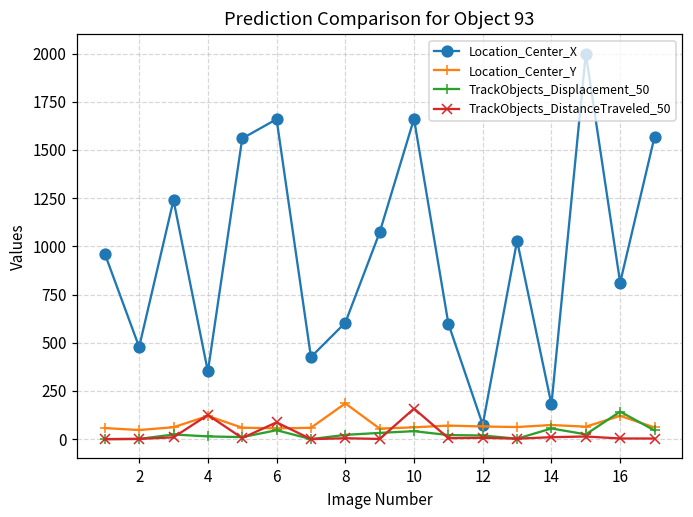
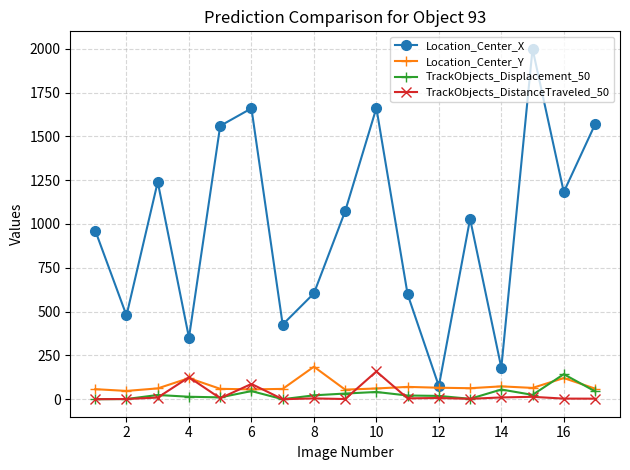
  {
    "Location_Center_X": {
      "2": 480,
      "4": 350,
      "6": 1660,
      "8": 600,
      "10": 1660,
      "14": 180,
-     "16": 810
+     "16": 1180
    },
    "Location_Center_Y": {
      "2": 50,
      "8": 190,
      "10": 60,
      "14": 70,
      "16": 120
    },
    "TrackObjects_Displacement_50": {
      "4": 10,
      "8": 20,
      "10": 40,
      "14": 60,
      "16": 140
    },
    "TrackObjects_DistanceTraveled_50": {
      "6": 90,
      "8": 0,
      "10": 160,
      "14": 10,
      "16": 0
    }
  }
